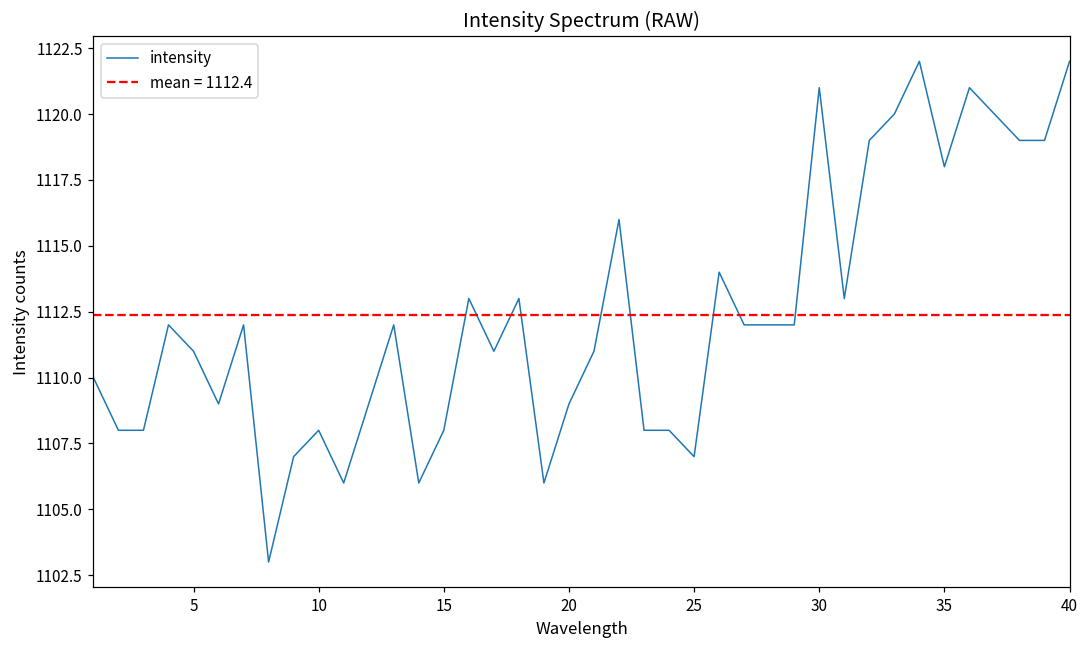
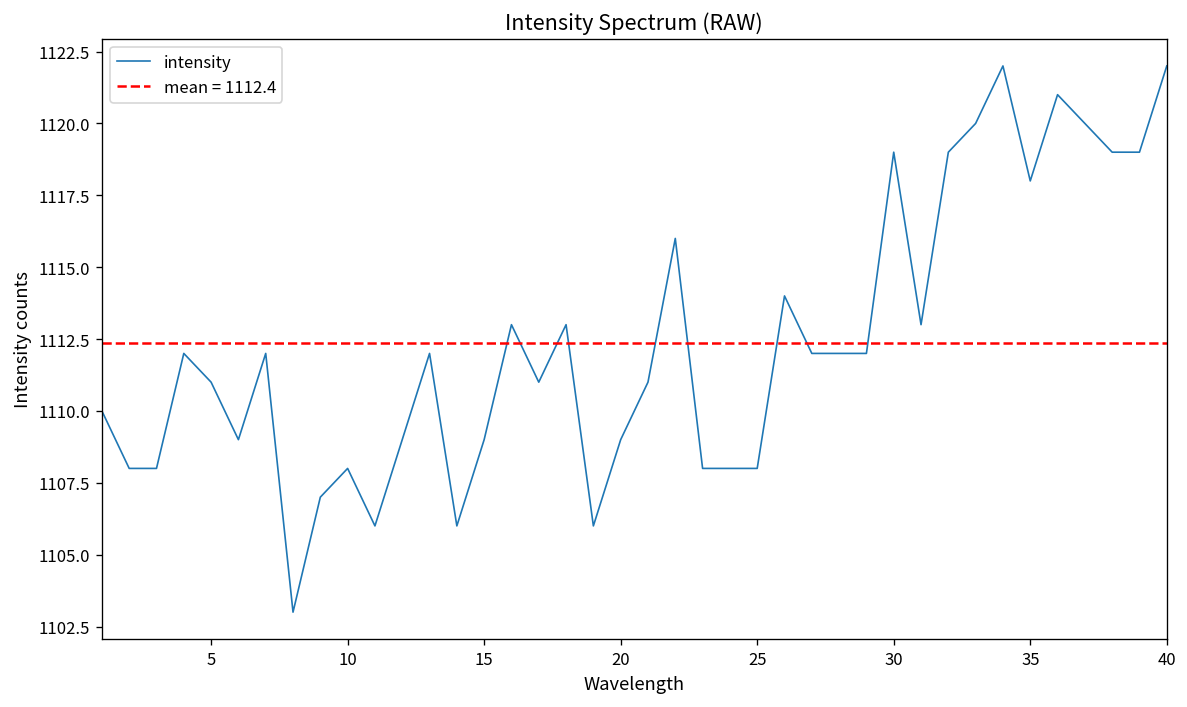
  {
    "5": 1111,
    "10": 1108,
-   "15": 1108,
+   "15": 1109,
    "20": 1109,
-   "25": 1107,
-   "30": 1121,
+   "25": 1108,
+   "30": 1119,
    "35": 1118,
    "40": 1122
  }
